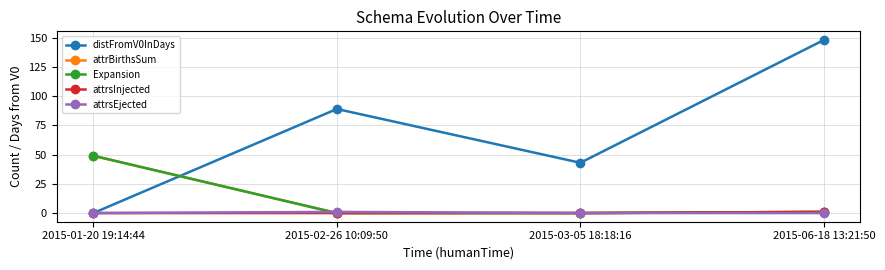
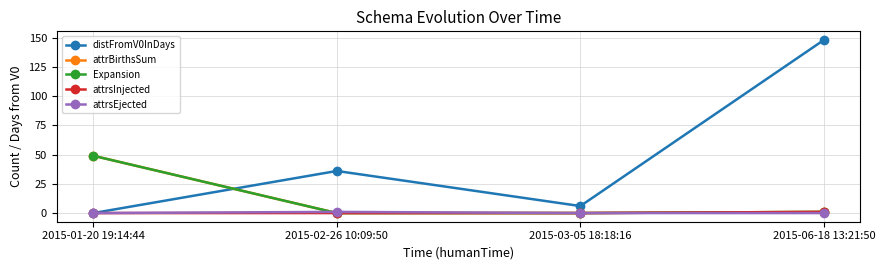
  {
    "distFromV0InDays": {
-     "2015-02-26 10:09:50": 89,
-     "2015-03-05 18:18:16": 43,
+     "2015-02-26 10:09:50": 36,
+     "2015-03-05 18:18:16": 6,
      "2015-06-18 13:21:50": 148
    },
    "Expansion": {
      "2015-01-20 19:14:44": 49
    }
  }
